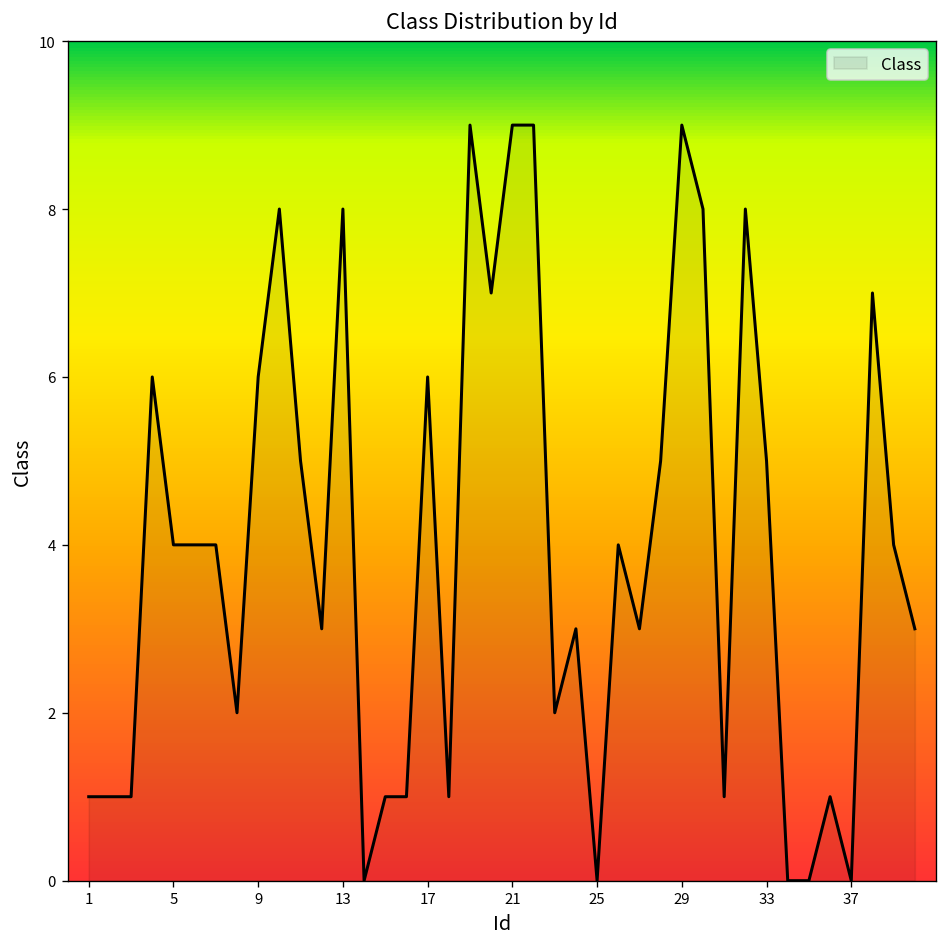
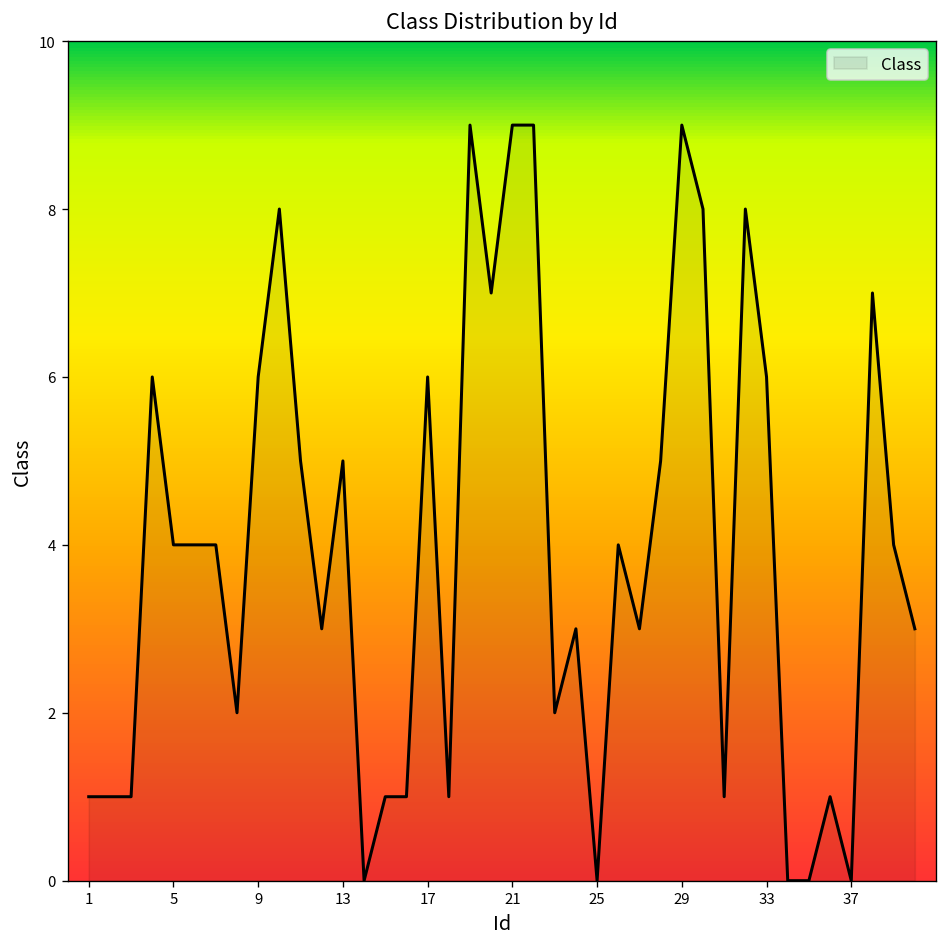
  {
    "1": 1,
    "5": 4,
    "9": 6,
-   "13": 8,
+   "13": 5,
    "17": 6,
    "21": 9,
    "25": 0,
    "29": 9,
-   "33": 5,
+   "33": 6,
    "37": 0
  }
